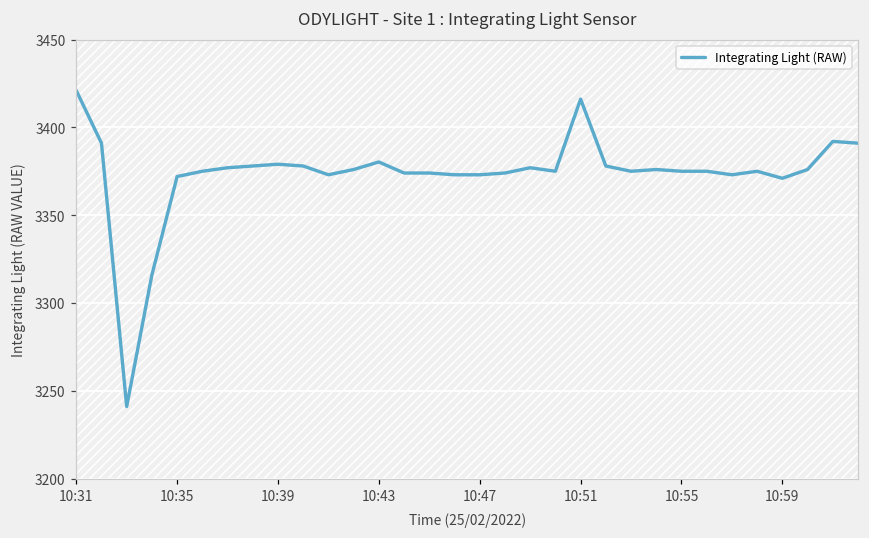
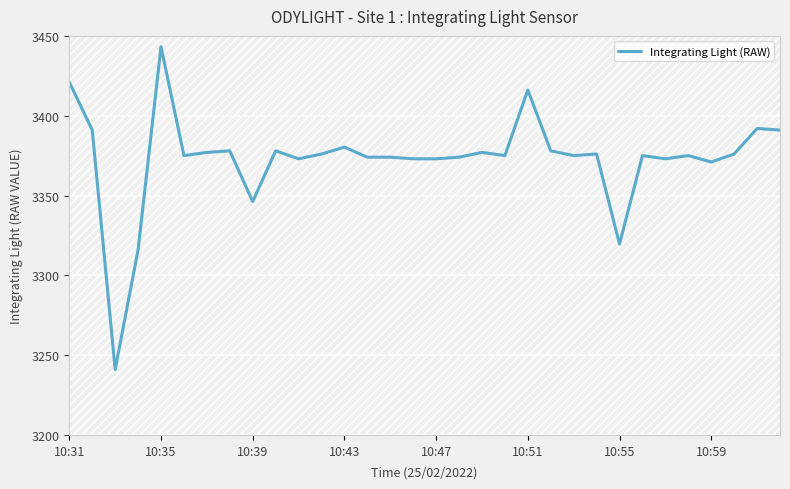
  {
    "Integrating Light (RAW)": {
      "10:31": 3421,
-     "10:35": 3372,
-     "10:39": 3379,
+     "10:35": 3443,
+     "10:39": 3346,
      "10:43": 3380,
      "10:47": 3373,
      "10:51": 3416,
-     "10:55": 3375,
+     "10:55": 3320,
      "10:59": 3371
    }
  }
